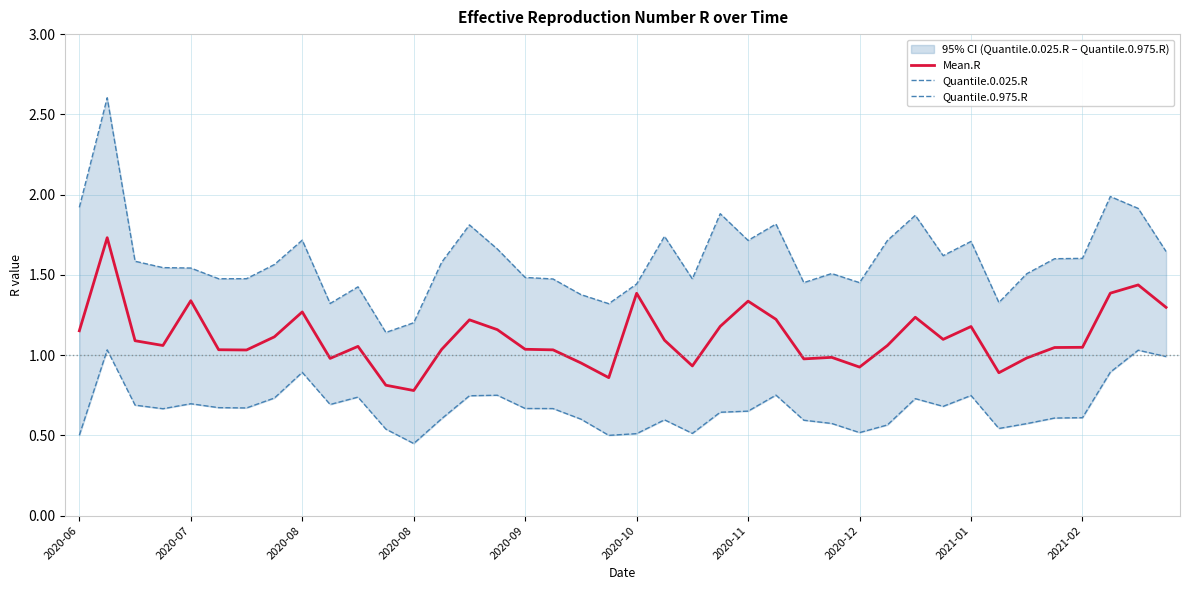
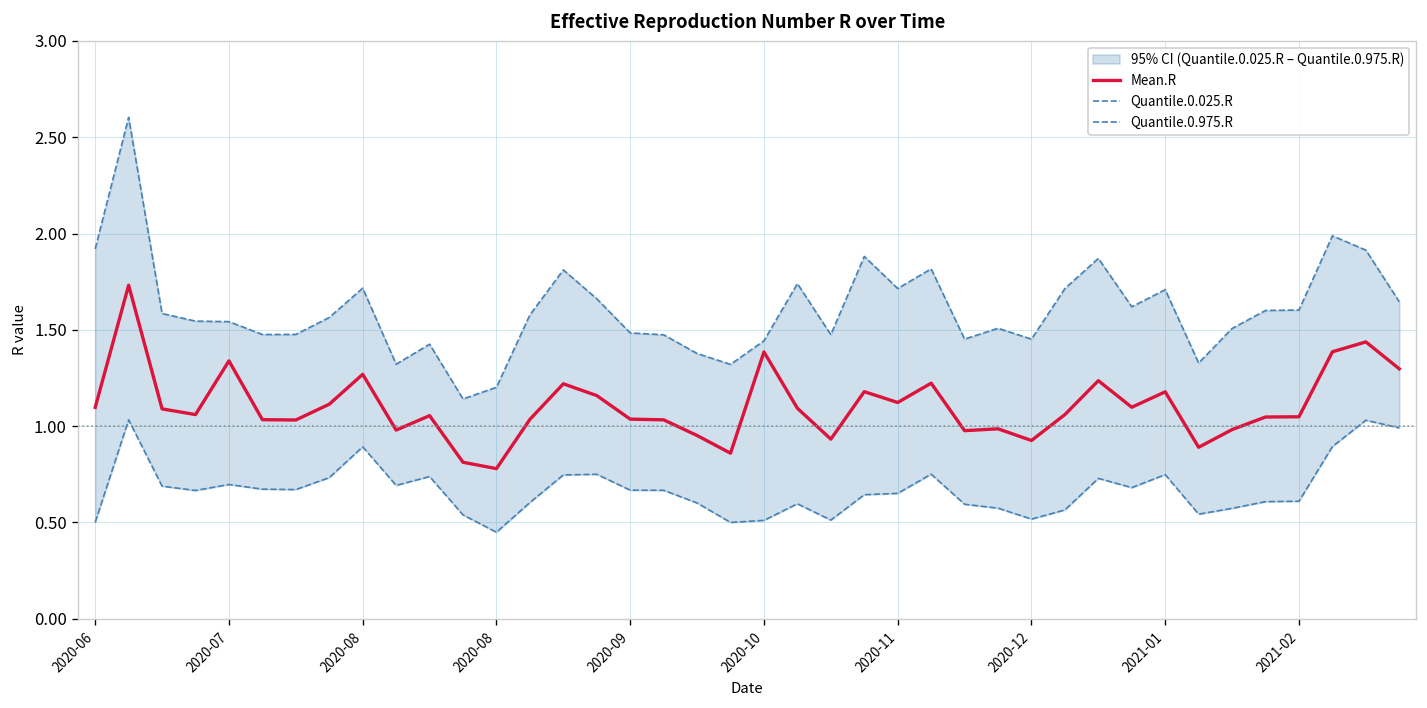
  {
    "Mean.R": {
-     "2020-06": 1.15,
+     "2020-06": 1.10,
      "2020-07": 1.34,
      "2020-09": 1.04,
      "2020-10": 1.39,
-     "2020-11": 1.34,
+     "2020-11": 1.12,
      "2020-12": 0.93,
      "2021-01": 1.18,
      "2021-02": 1.05
    }
  }
